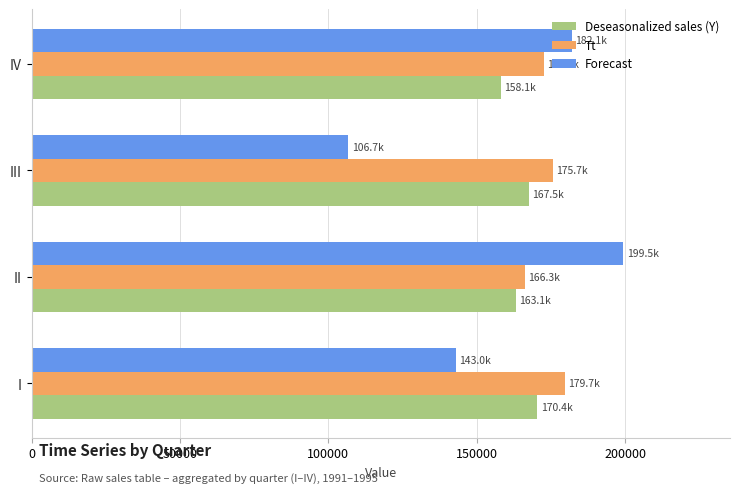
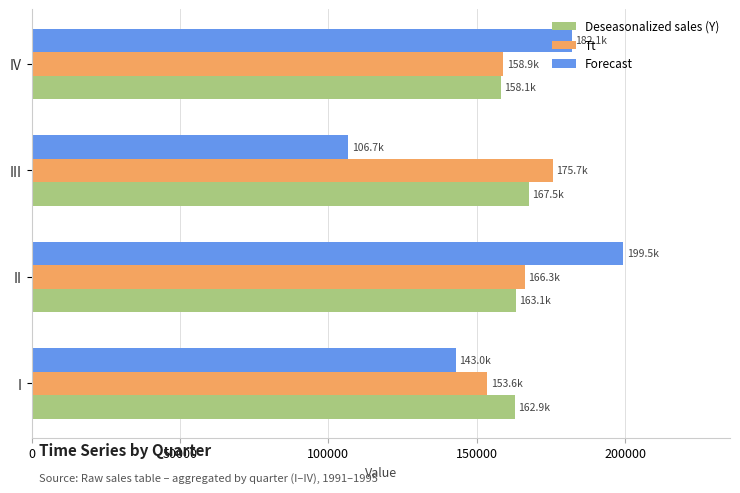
  {
    "Deseasonalized sales (Y)": {
      "IV": "158.1k",
      "III": "167.5k",
      "II": "163.1k",
-     "I": "170.4k"
+     "I": "162.9k"
    },
    "Tt": {
-     "IV": "172.6k",
+     "IV": "158.9k",
      "III": "175.7k",
      "II": "166.3k",
-     "I": "179.7k"
+     "I": "153.6k"
    },
    "Forecast": {
      "IV": "182.1k",
      "III": "106.7k",
      "II": "199.5k",
      "I": "143.0k"
    }
  }
